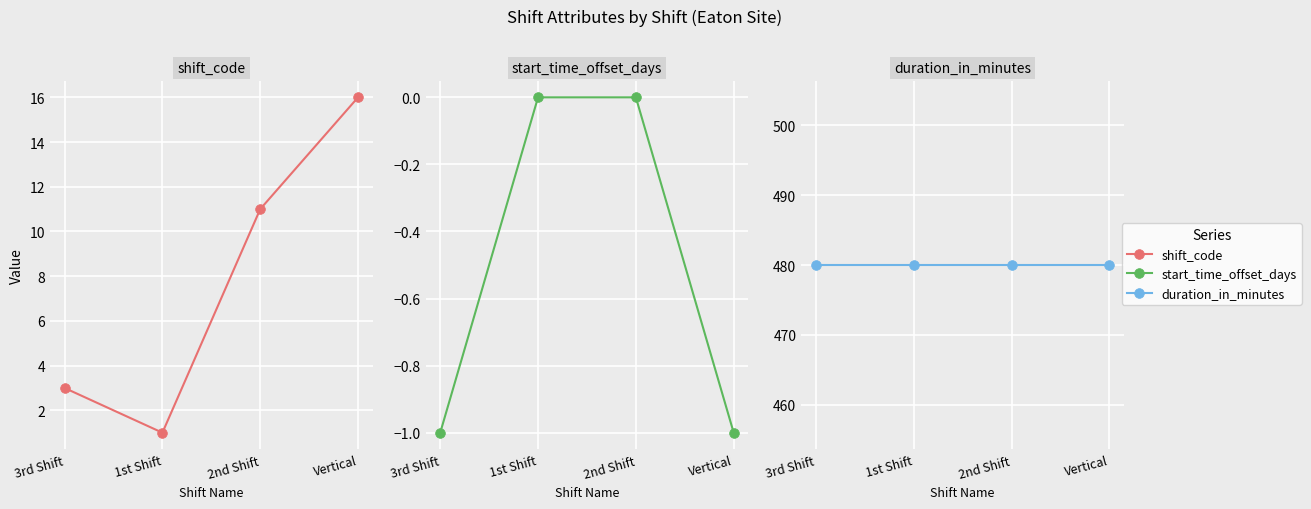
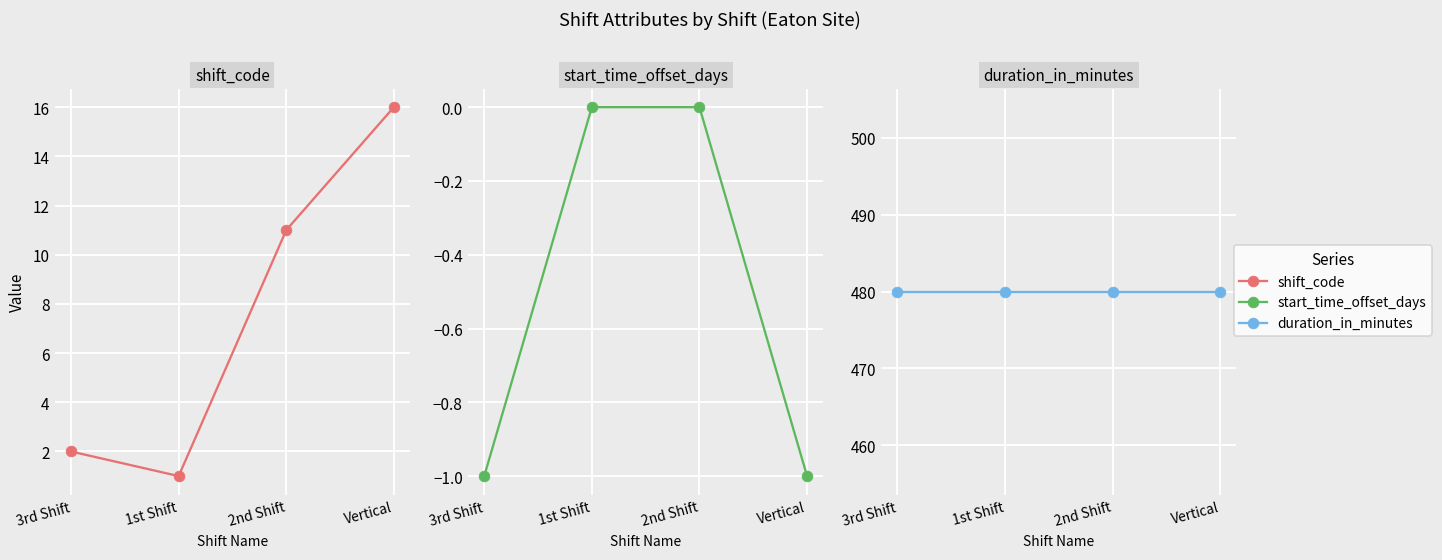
  {
    "shift_code": {
-     "3rd Shift": 3,
+     "3rd Shift": 2,
      "1st Shift": 1,
      "2nd Shift": 11,
      "Vertical": 16
    },
    "start_time_offset_days": {
      "3rd Shift": -1.00,
      "1st Shift": 0.00,
      "2nd Shift": 0.00,
      "Vertical": -1.00
    },
    "duration_in_minutes": {
      "3rd Shift": 480,
      "1st Shift": 480,
      "2nd Shift": 480,
      "Vertical": 480
    }
  }
